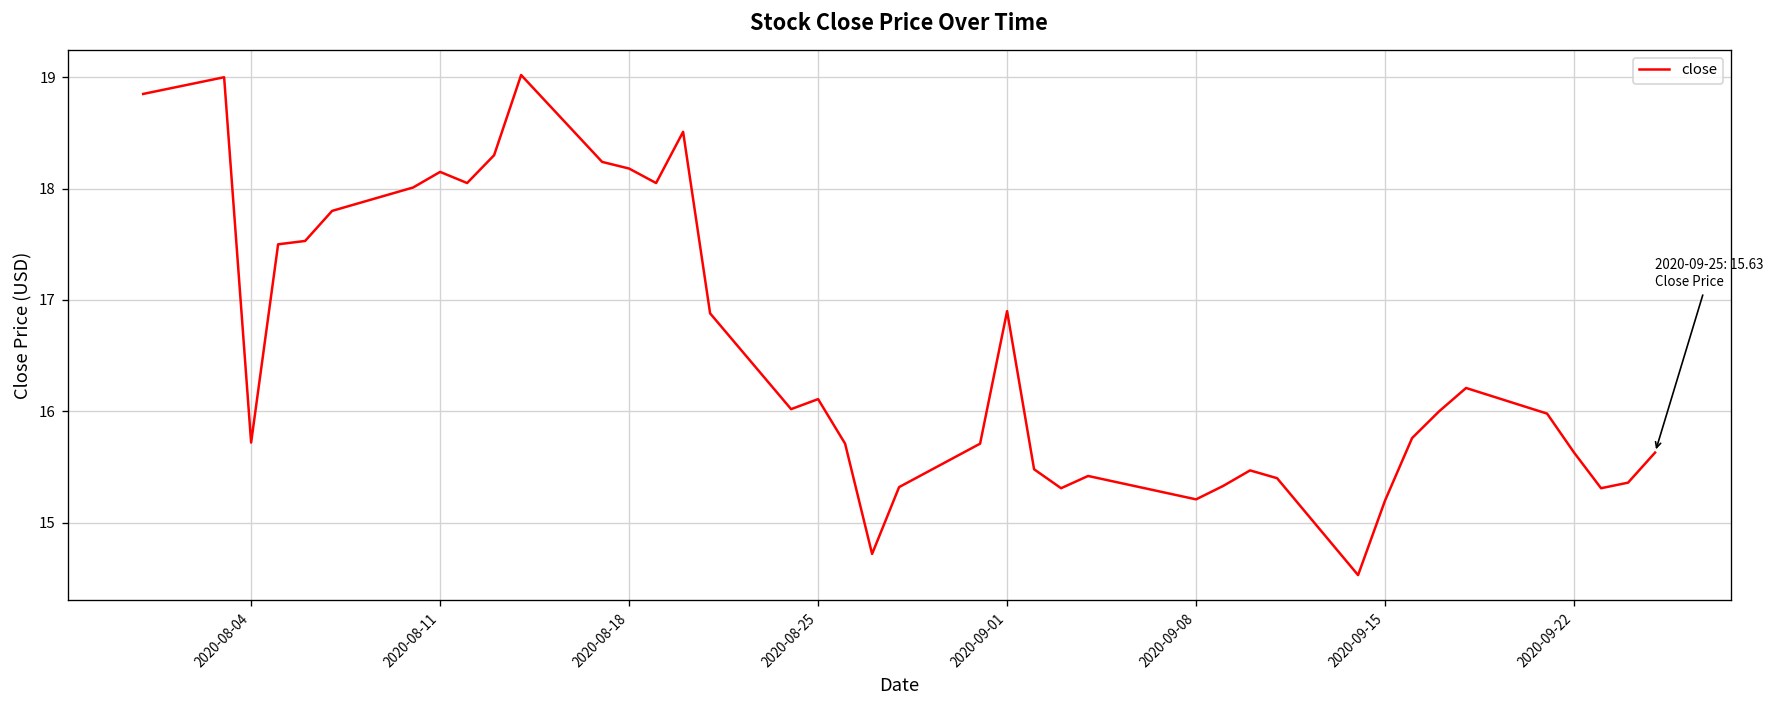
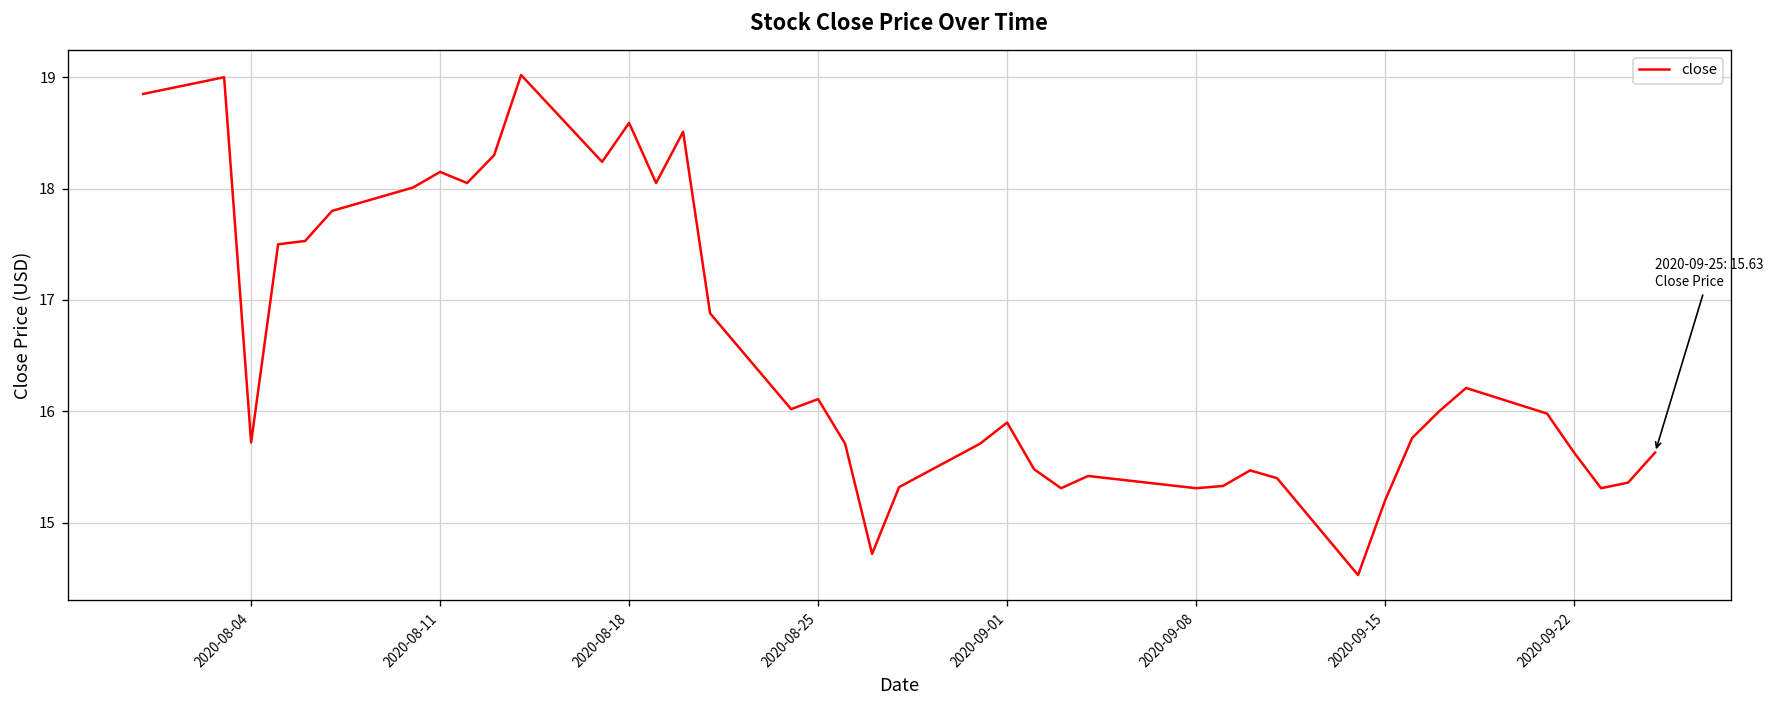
  {
    "2020-08-04": 15.7,
    "2020-08-11": 18.2,
-   "2020-08-18": 18.2,
+   "2020-08-18": 18.6,
    "2020-08-25": 16.1,
-   "2020-09-01": 16.9,
-   "2020-09-08": 15.2,
+   "2020-09-01": 15.9,
+   "2020-09-08": 15.3,
    "2020-09-15": 15.2,
    "2020-09-22": 15.6
  }
